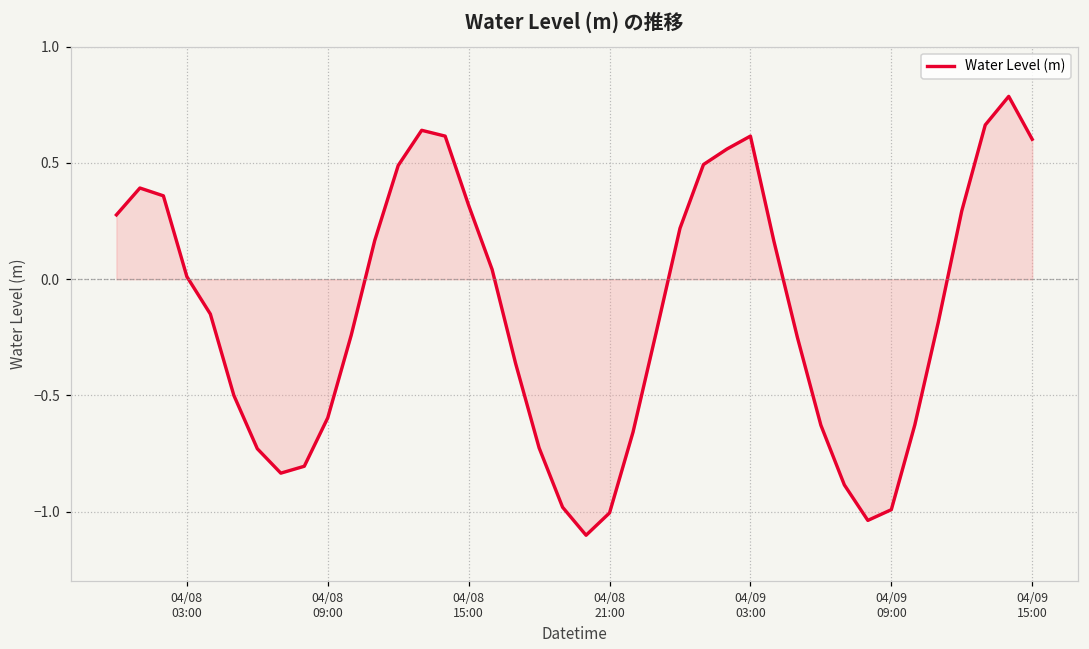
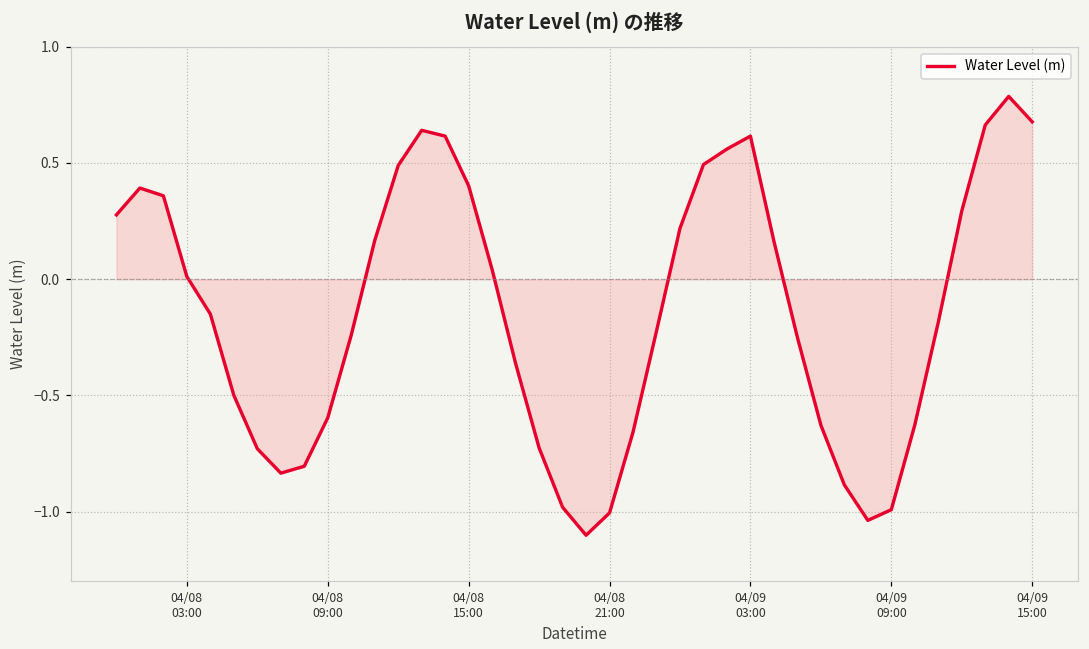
  {
    "Water Level (m)": {
      "04/08 09:00": -0.60,
-     "04/08 15:00": 0.32,
+     "04/08 15:00": 0.40,
      "04/08 21:00": -1.01,
      "04/09 09:00": -0.99,
-     "04/09 15:00": 0.60
+     "04/09 15:00": 0.68
    }
  }
